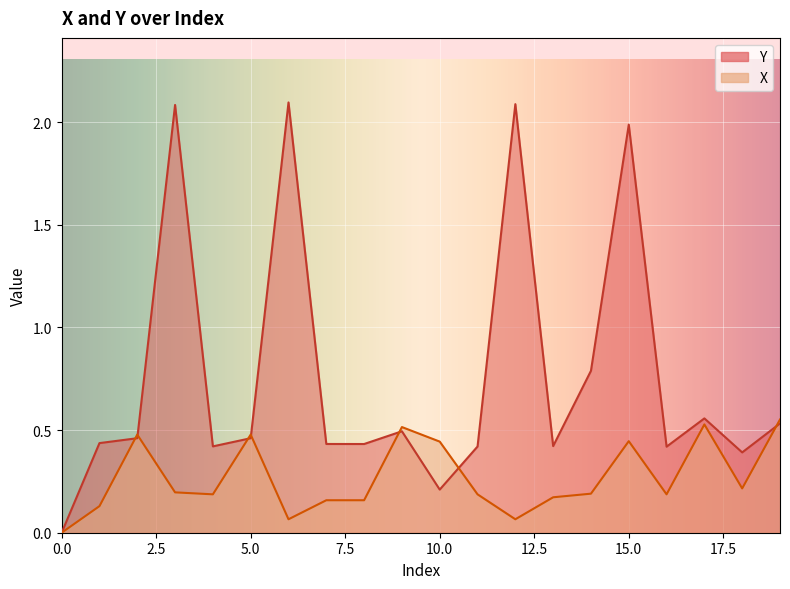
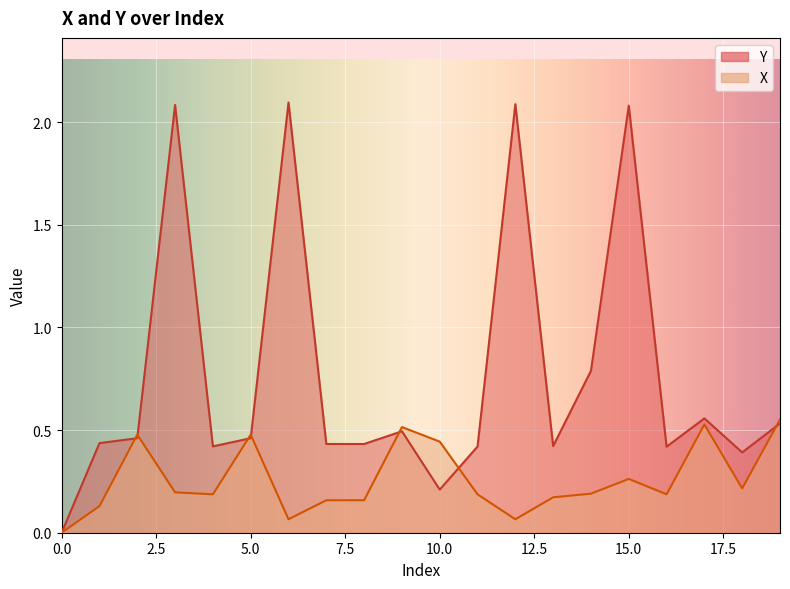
  {
    "Y": {
      "5.0": 0.46,
      "10.0": 0.21,
-     "15.0": 1.99
+     "15.0": 2.08
    },
    "X": {
      "5.0": 0.48,
      "10.0": 0.44,
-     "15.0": 0.45
+     "15.0": 0.26
    }
  }
